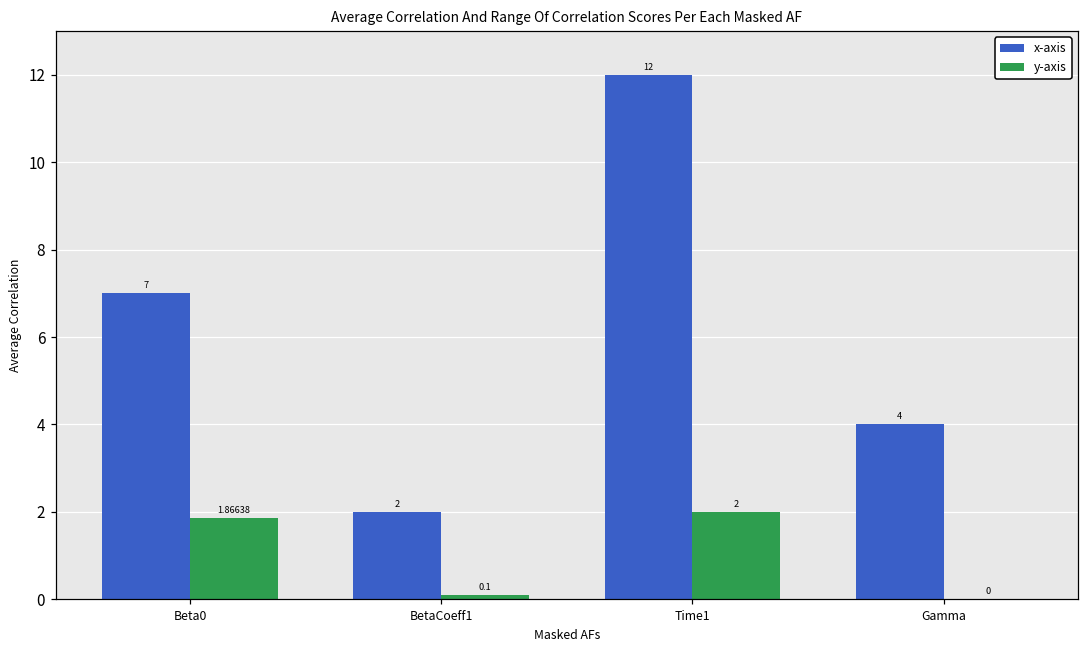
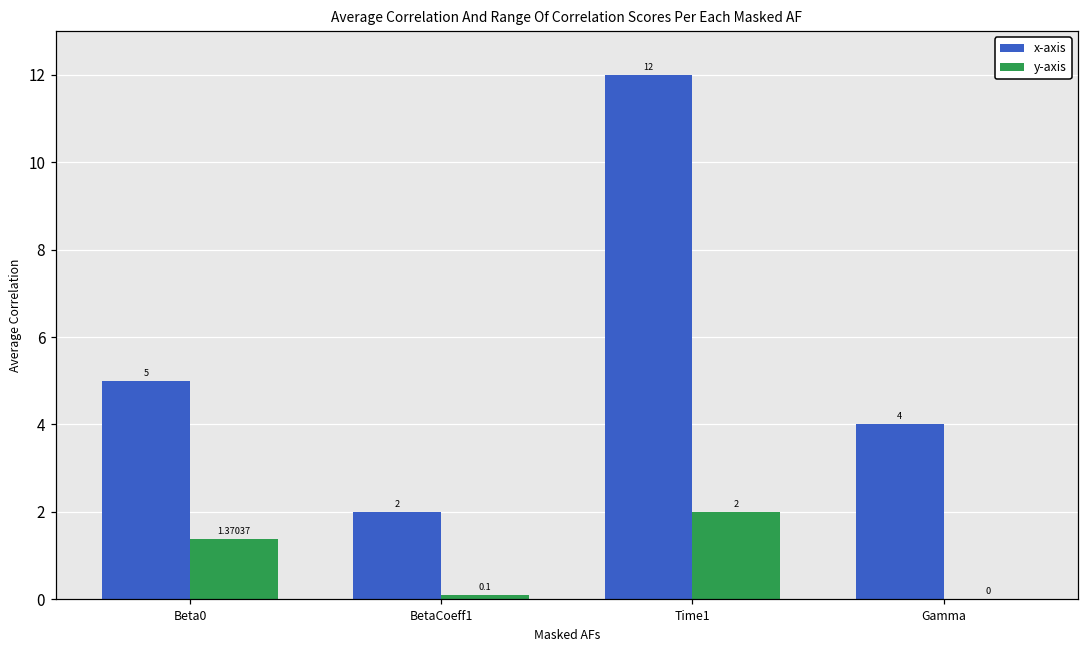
  {
    "x-axis": {
-     "Beta0": 7,
+     "Beta0": 5,
      "BetaCoeff1": 2,
      "Time1": 12,
      "Gamma": 4
    },
    "y-axis": {
-     "Beta0": 1.86638,
+     "Beta0": 1.37037,
      "BetaCoeff1": 0.1,
      "Time1": 2,
      "Gamma": 0
    }
  }
